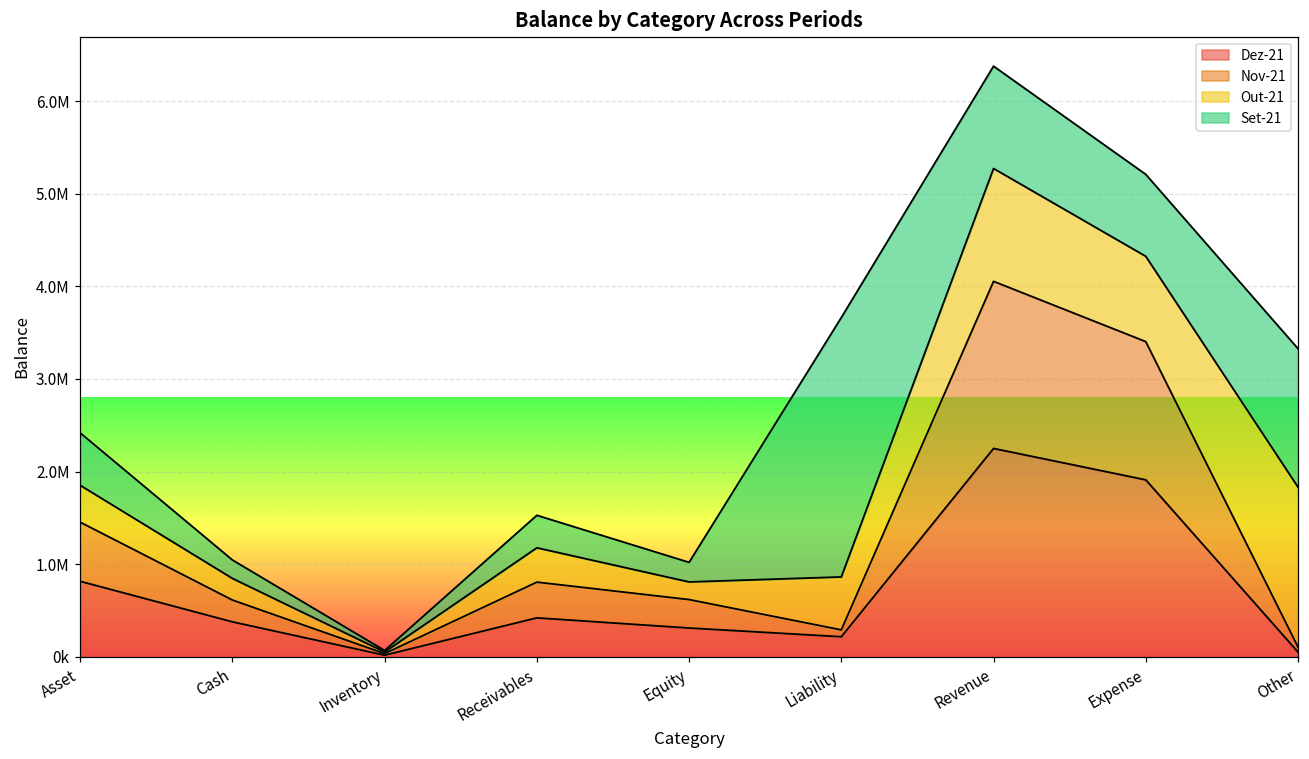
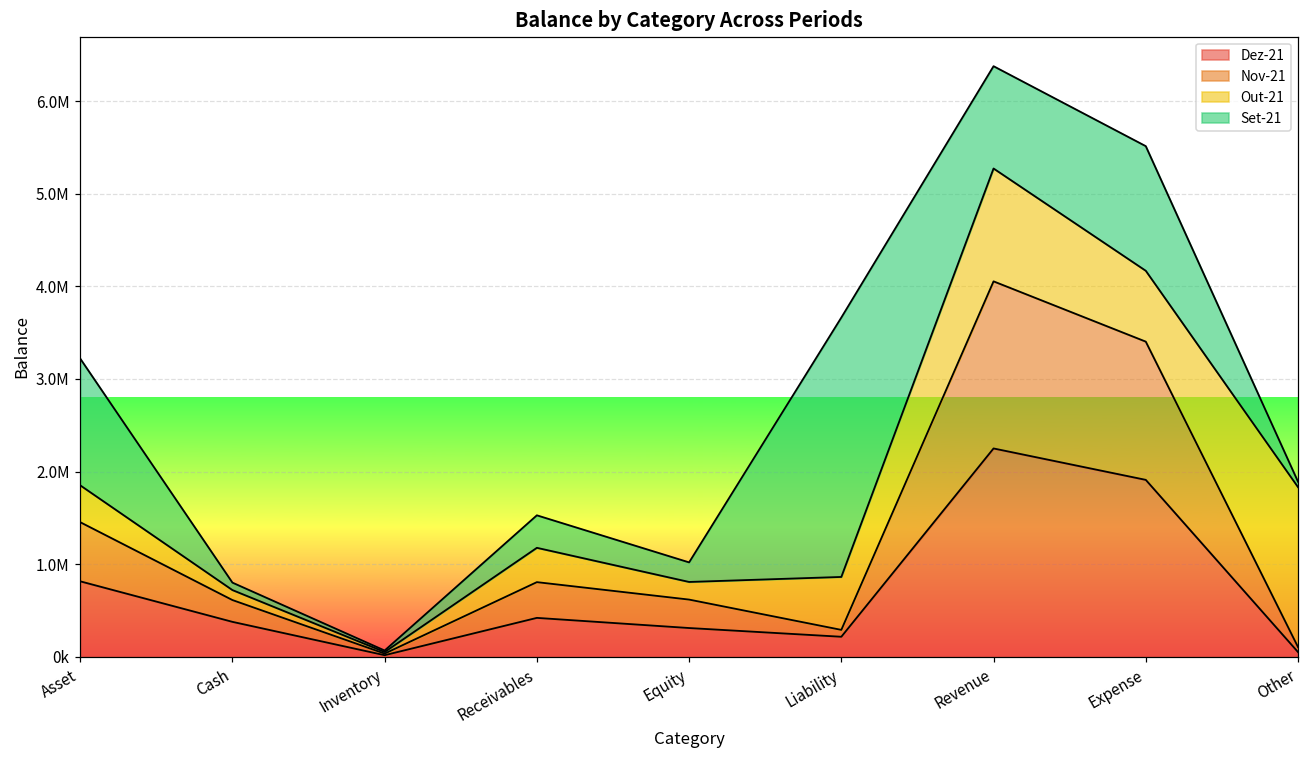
  {
    "Out-21": {
      "Asset": 400000,
-     "Cash": 200000,
+     "Cash": 100000,
      "Receivables": 400000,
      "Equity": 200000,
      "Liability": 600000,
      "Revenue": 1200000,
-     "Expense": 900000,
+     "Expense": 800000,
      "Other": 1700000
    },
    "Set-21": {
-     "Asset": 600000,
-     "Cash": 200000,
+     "Asset": 1400000,
+     "Cash": 100000,
      "Receivables": 400000,
      "Equity": 200000,
      "Liability": 2800000,
      "Revenue": 1100000,
-     "Expense": 900000,
-     "Other": 1500000
+     "Expense": 1300000,
+     "Other": 100000
    }
  }
